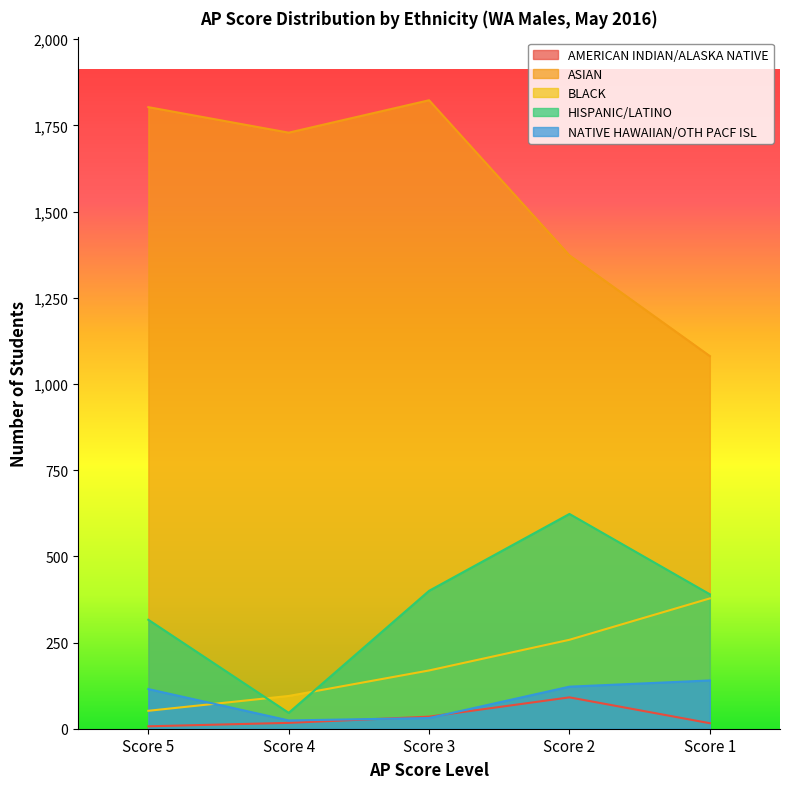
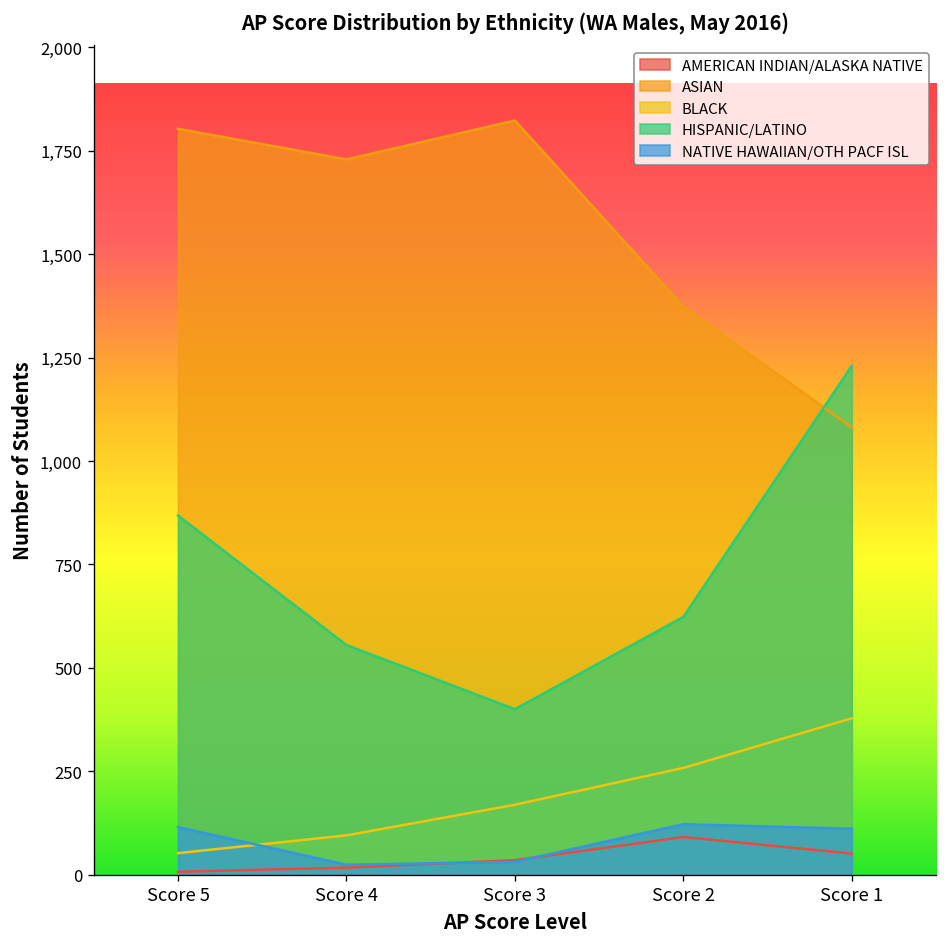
  {
    "AMERICAN INDIAN/ALASKA NATIVE": {
      "Score 5": "10",
      "Score 2": "90",
-     "Score 1": "20"
+     "Score 1": "50"
    },
    "HISPANIC/LATINO": {
-     "Score 5": "320",
-     "Score 4": "50",
+     "Score 5": "870",
+     "Score 4": "560",
      "Score 3": "400",
      "Score 2": "620",
-     "Score 1": "390"
+     "Score 1": "1,230"
    },
    "NATIVE HAWAIIAN/OTH PACF ISL": {
      "Score 5": "120",
      "Score 2": "120",
-     "Score 1": "140"
+     "Score 1": "110"
    }
  }
